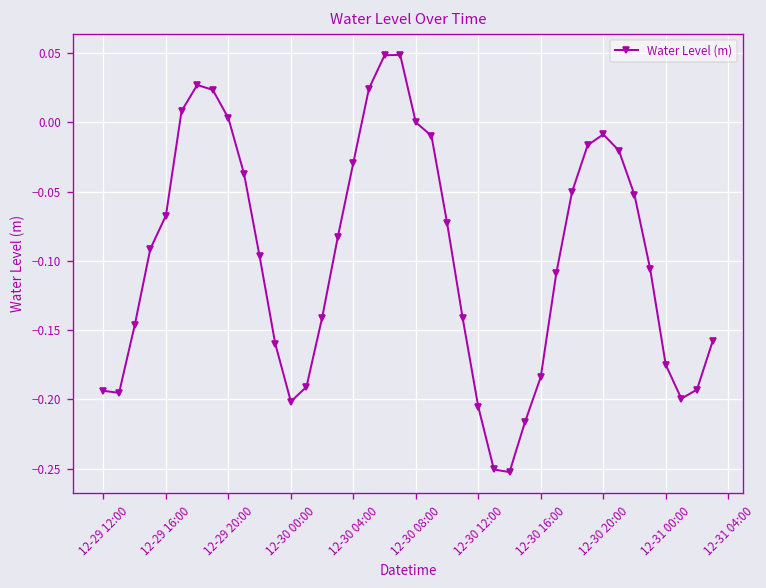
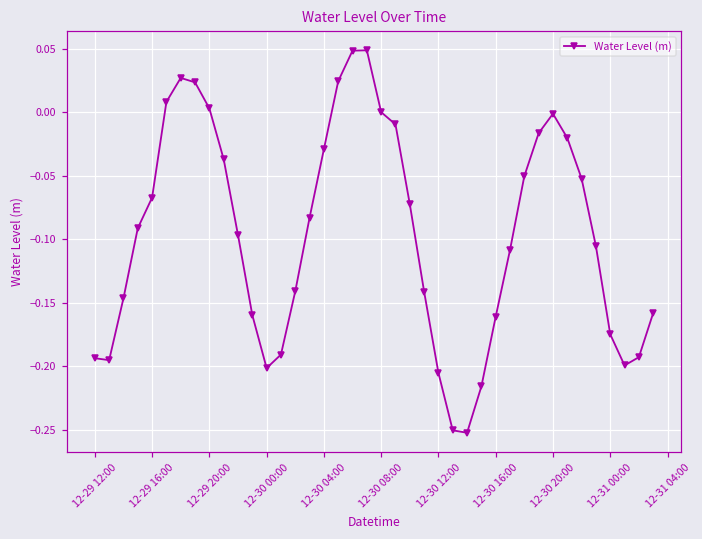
  {
    "12-29 12:00": -0.194,
    "12-29 16:00": -0.067,
    "12-29 20:00": 0.003,
    "12-30 00:00": -0.202,
    "12-30 04:00": -0.029,
    "12-30 08:00": 0.000,
    "12-30 12:00": -0.205,
-   "12-30 16:00": -0.184,
-   "12-30 20:00": -0.009,
+   "12-30 16:00": -0.161,
+   "12-30 20:00": -0.001,
    "12-31 00:00": -0.175
  }
